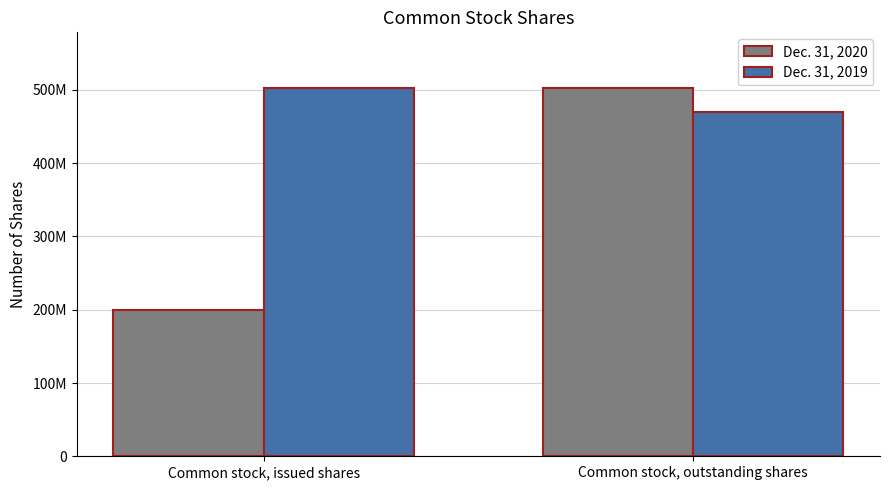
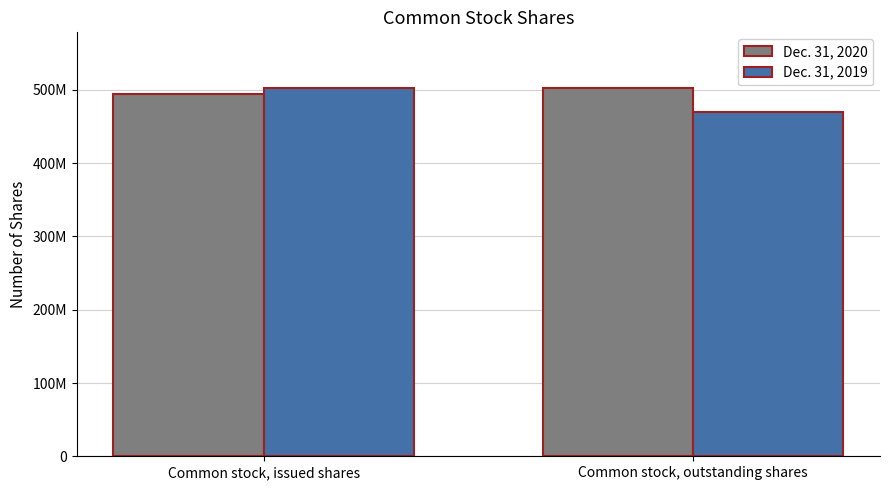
  {
    "Dec. 31, 2020": {
-     "Common stock, issued shares": 200000000,
+     "Common stock, issued shares": 490000000,
      "Common stock, outstanding shares": 500000000
    },
    "Dec. 31, 2019": {
      "Common stock, issued shares": 500000000,
      "Common stock, outstanding shares": 470000000
    }
  }
